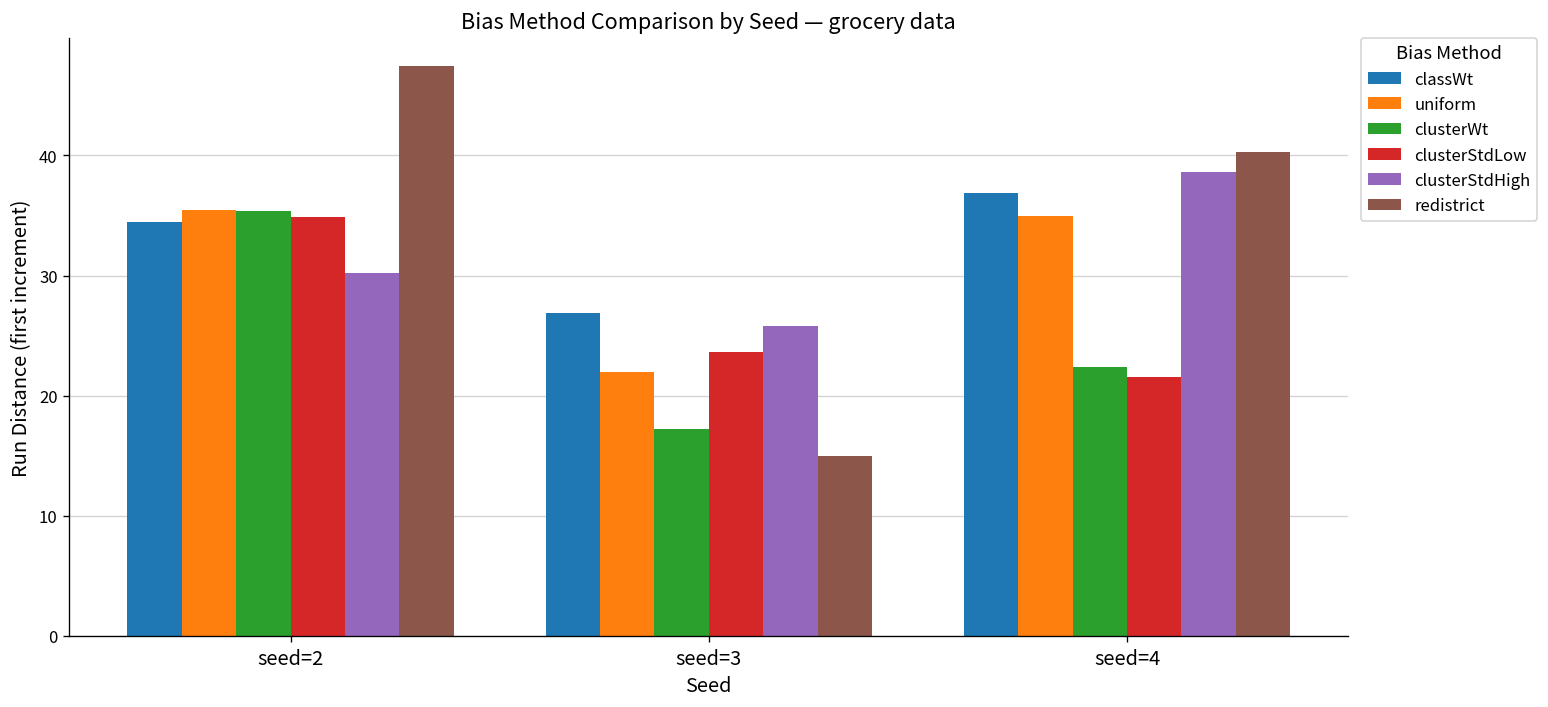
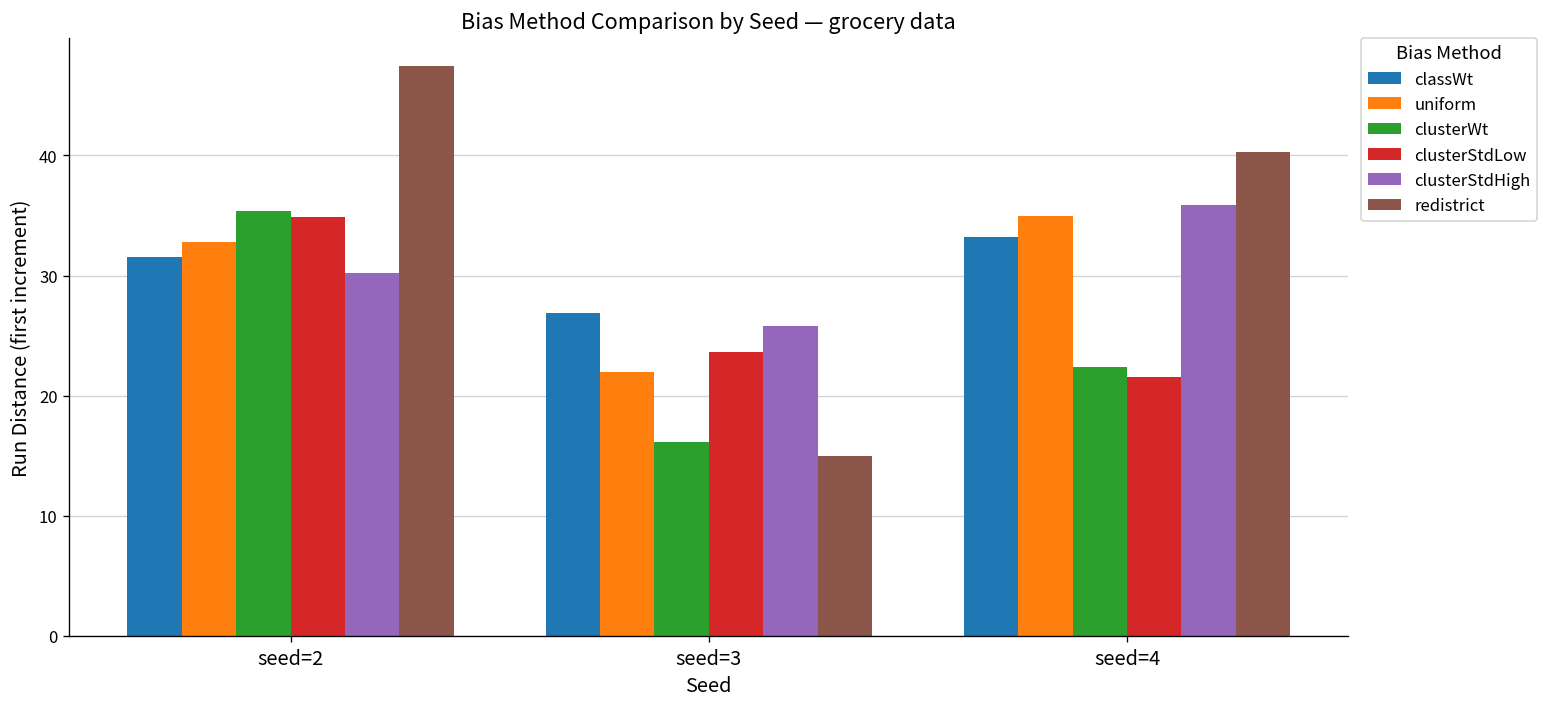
  {
    "classWt": {
-     "seed=2": 34.5,
+     "seed=2": 31.5,
      "seed=3": 26.9,
-     "seed=4": 36.9
+     "seed=4": 33.2
    },
    "uniform": {
-     "seed=2": 35.4,
+     "seed=2": 32.8,
      "seed=3": 22.0,
      "seed=4": 34.9
    },
    "clusterWt": {
      "seed=2": 35.4,
-     "seed=3": 17.2,
+     "seed=3": 16.1,
      "seed=4": 22.4
    },
    "clusterStdLow": {
      "seed=2": 34.9,
      "seed=3": 23.6,
      "seed=4": 21.6
    },
    "clusterStdHigh": {
      "seed=2": 30.2,
      "seed=3": 25.8,
-     "seed=4": 38.6
+     "seed=4": 35.8
    },
    "redistrict": {
      "seed=2": 47.4,
      "seed=3": 14.9,
      "seed=4": 40.3
    }
  }
